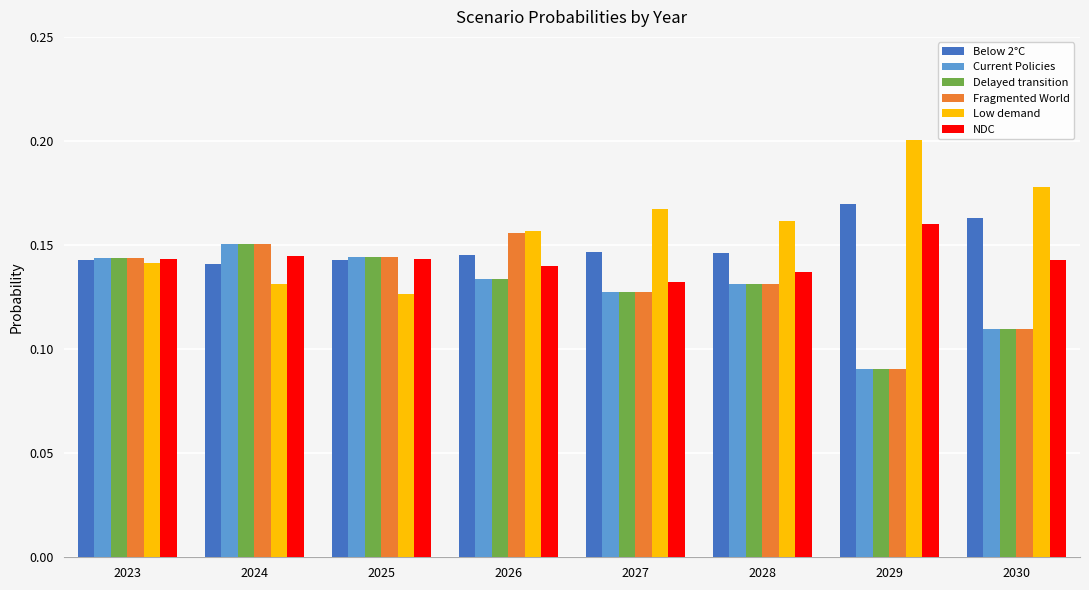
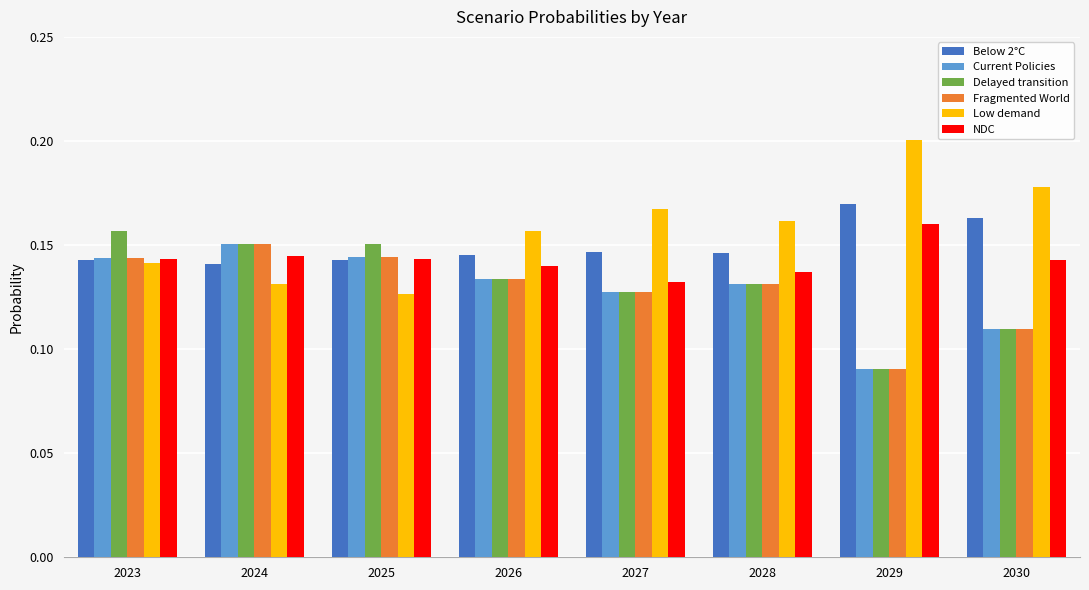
  {
    "Delayed transition": {
-     "2023": 0.144,
+     "2023": 0.157,
      "2024": 0.150,
-     "2025": 0.144,
+     "2025": 0.151,
      "2026": 0.134,
      "2027": 0.127,
      "2028": 0.131,
      "2029": 0.090,
      "2030": 0.110
    },
    "Fragmented World": {
      "2023": 0.144,
      "2024": 0.150,
      "2025": 0.144,
-     "2026": 0.156,
+     "2026": 0.134,
      "2027": 0.127,
      "2028": 0.131,
      "2029": 0.090,
      "2030": 0.110
    },
    "Low demand": {
      "2023": 0.142,
      "2024": 0.131,
      "2025": 0.126,
      "2026": 0.157,
      "2027": 0.167,
      "2028": 0.162,
      "2029": 0.201,
      "2030": 0.178
    },
    "NDC": {
      "2023": 0.143,
      "2024": 0.145,
      "2025": 0.143,
      "2026": 0.140,
      "2027": 0.132,
      "2028": 0.137,
      "2029": 0.160,
      "2030": 0.143
    }
  }
